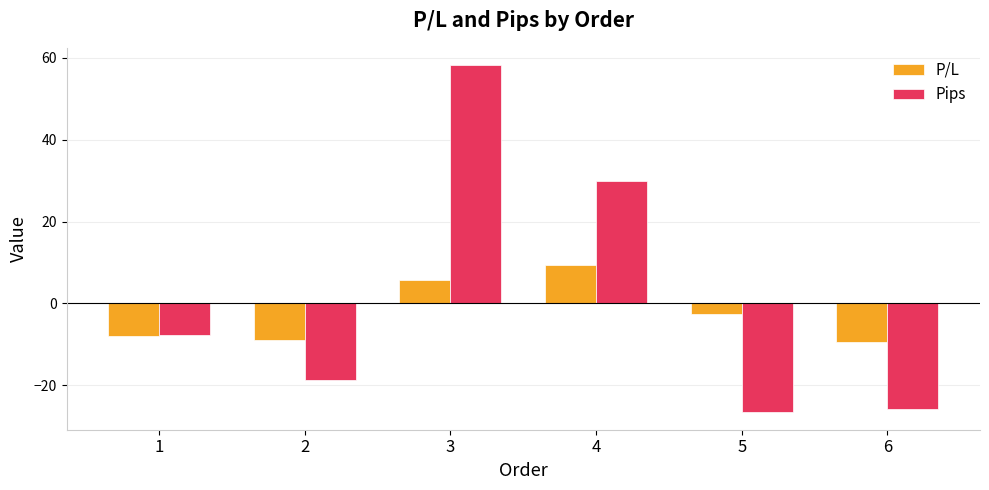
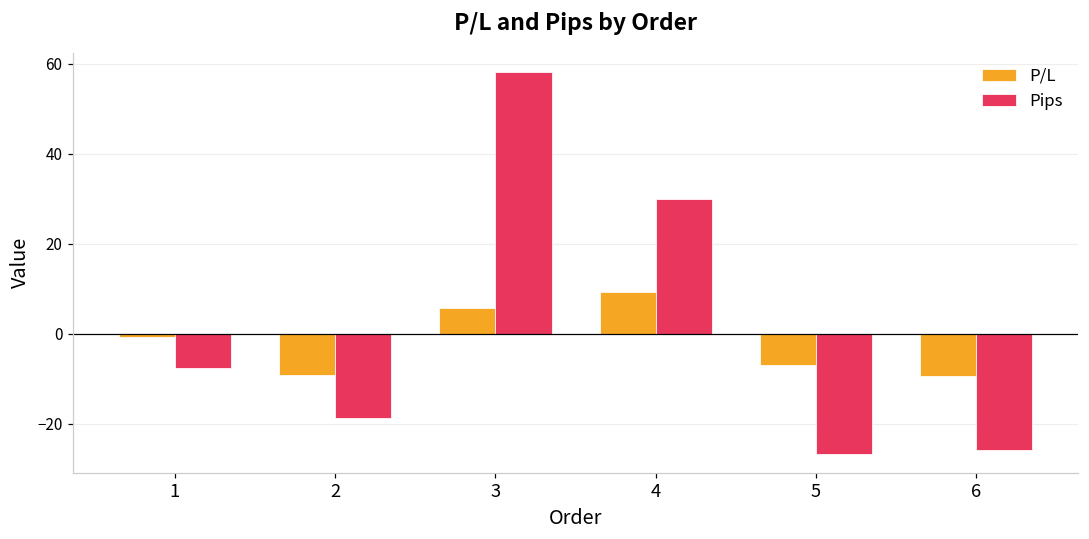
  {
    "P/L": {
-     "1": -8,
+     "1": -1,
      "2": -9,
      "3": 6,
      "4": 9,
-     "5": -3,
+     "5": -7,
      "6": -9
    },
    "Pips": {
      "1": -8,
      "2": -19,
      "3": 58,
      "4": 30,
      "5": -27,
      "6": -26
    }
  }
